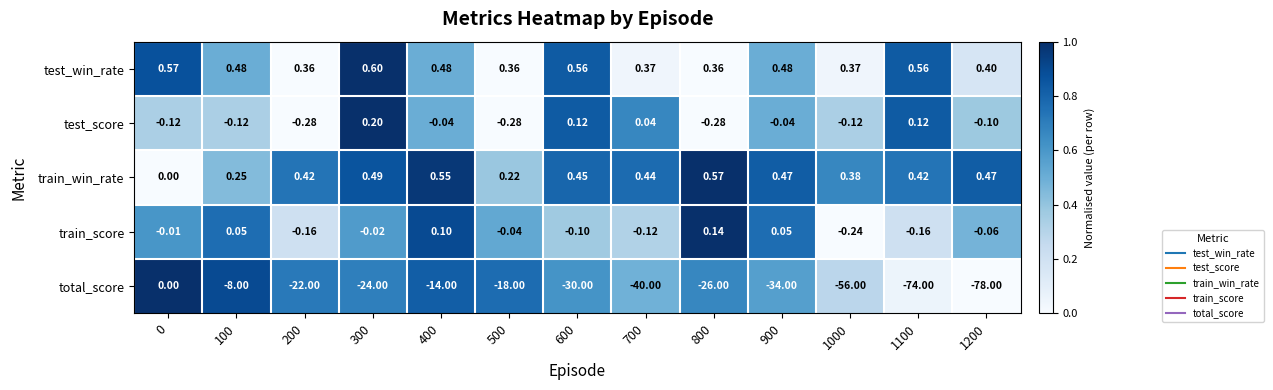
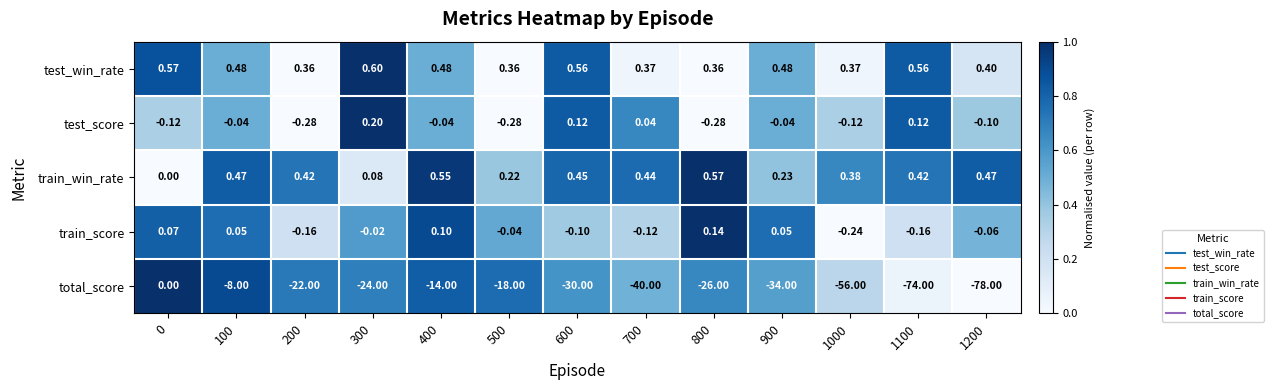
  {
    "test_win_rate": {
      "0": 0.57,
      "100": 0.48,
      "200": 0.36,
      "300": 0.60,
      "400": 0.48,
      "500": 0.36,
      "600": 0.56,
      "700": 0.37,
      "800": 0.36,
      "900": 0.48,
      "1000": 0.37,
      "1100": 0.56,
      "1200": 0.40
    },
    "test_score": {
      "0": -0.12,
-     "100": -0.12,
+     "100": -0.04,
      "200": -0.28,
      "300": 0.20,
      "400": -0.04,
      "500": -0.28,
      "600": 0.12,
      "700": 0.04,
      "800": -0.28,
      "900": -0.04,
      "1000": -0.12,
      "1100": 0.12,
      "1200": -0.10
    },
    "train_win_rate": {
      "0": 0.00,
-     "100": 0.25,
+     "100": 0.47,
      "200": 0.42,
-     "300": 0.49,
+     "300": 0.08,
      "400": 0.55,
      "500": 0.22,
      "600": 0.45,
      "700": 0.44,
      "800": 0.57,
-     "900": 0.47,
+     "900": 0.23,
      "1000": 0.38,
      "1100": 0.42,
      "1200": 0.47
    },
    "train_score": {
-     "0": -0.01,
+     "0": 0.07,
      "100": 0.05,
      "200": -0.16,
      "300": -0.02,
      "400": 0.10,
      "500": -0.04,
      "600": -0.10,
      "700": -0.12,
      "800": 0.14,
      "900": 0.05,
      "1000": -0.24,
      "1100": -0.16,
      "1200": -0.06
    },
    "total_score": {
      "0": 0.00,
      "100": -8.00,
      "200": -22.00,
      "300": -24.00,
      "400": -14.00,
      "500": -18.00,
      "600": -30.00,
      "700": -40.00,
      "800": -26.00,
      "900": -34.00,
      "1000": -56.00,
      "1100": -74.00,
      "1200": -78.00
    }
  }
